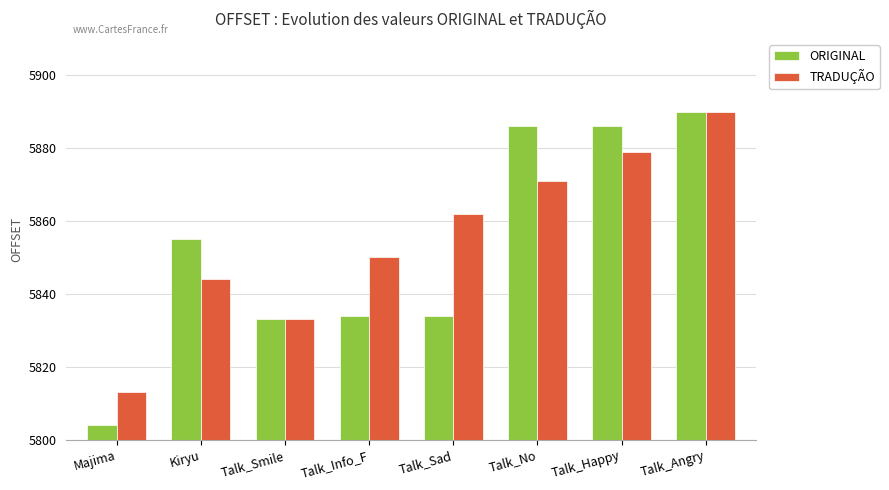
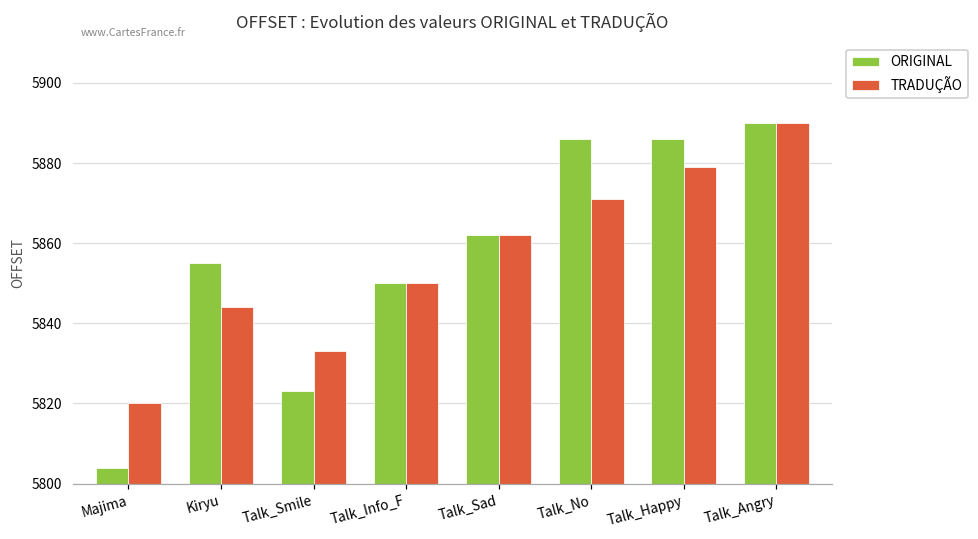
  {
    "ORIGINAL": {
      "Majima": 5804,
      "Kiryu": 5855,
-     "Talk_Smile": 5833,
-     "Talk_Info_F": 5834,
-     "Talk_Sad": 5834,
+     "Talk_Smile": 5823,
+     "Talk_Info_F": 5850,
+     "Talk_Sad": 5862,
      "Talk_No": 5886,
      "Talk_Happy": 5886,
      "Talk_Angry": 5890
    },
    "TRADUÇÃO": {
-     "Majima": 5813,
+     "Majima": 5820,
      "Kiryu": 5844,
      "Talk_Smile": 5833,
      "Talk_Info_F": 5850,
      "Talk_Sad": 5862,
      "Talk_No": 5871,
      "Talk_Happy": 5879,
      "Talk_Angry": 5890
    }
  }
